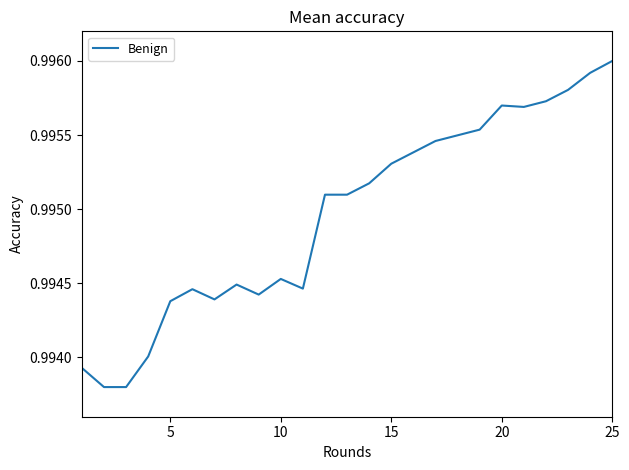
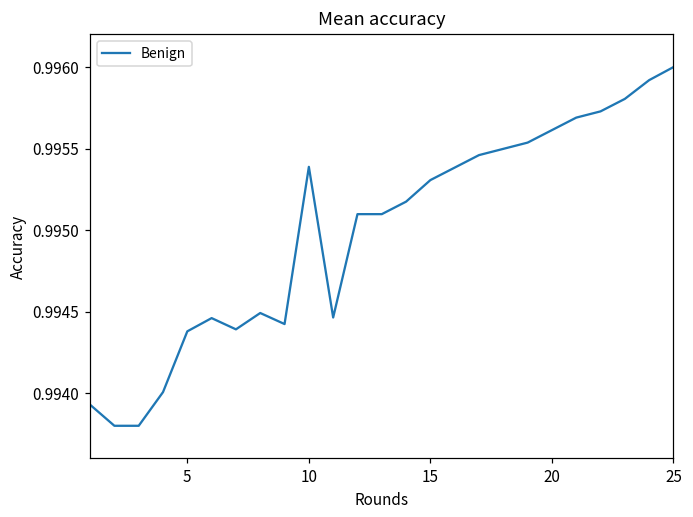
  {
    "5": 0.99438,
-   "10": 0.99453,
+   "10": 0.99539,
    "15": 0.99531,
-   "20": 0.99570,
+   "20": 0.99561,
    "25": 0.99600
  }
